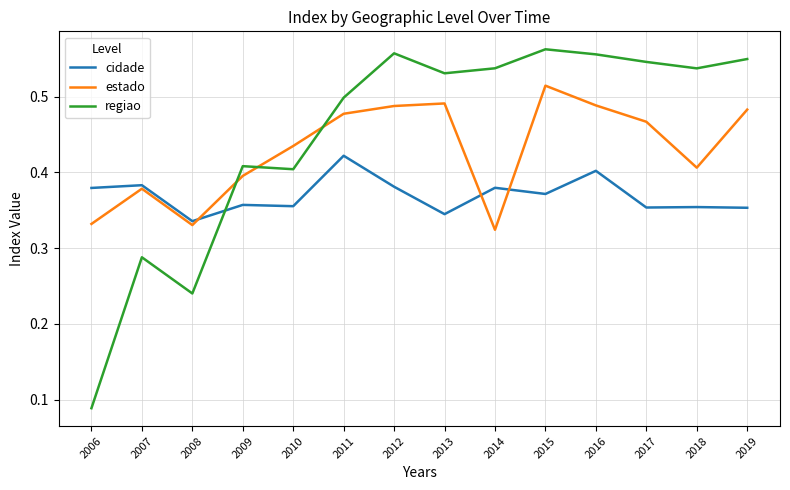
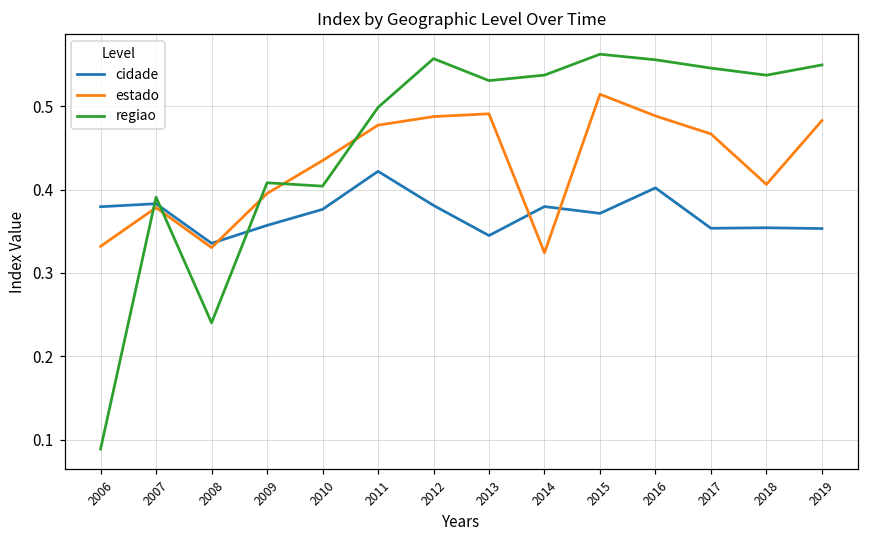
  {
    "cidade": {
      "2006": 0.38,
      "2007": 0.38,
      "2008": 0.34,
      "2009": 0.36,
-     "2010": 0.36,
+     "2010": 0.38,
      "2011": 0.42,
      "2012": 0.38,
      "2013": 0.34,
      "2014": 0.38,
      "2015": 0.37,
      "2016": 0.40,
      "2017": 0.35,
      "2018": 0.35,
      "2019": 0.35
    },
    "estado": {
      "2006": 0.33,
      "2007": 0.38,
      "2008": 0.33,
      "2009": 0.40,
      "2010": 0.43,
      "2011": 0.48,
      "2012": 0.49,
      "2013": 0.49,
      "2014": 0.32,
      "2015": 0.51,
      "2016": 0.49,
      "2017": 0.47,
      "2018": 0.41,
      "2019": 0.48
    },
    "regiao": {
      "2006": 0.09,
-     "2007": 0.29,
+     "2007": 0.39,
      "2008": 0.24,
      "2009": 0.41,
      "2010": 0.40,
      "2011": 0.50,
      "2012": 0.56,
      "2013": 0.53,
      "2014": 0.54,
      "2015": 0.56,
      "2016": 0.56,
      "2017": 0.55,
      "2018": 0.54,
      "2019": 0.55
    }
  }
